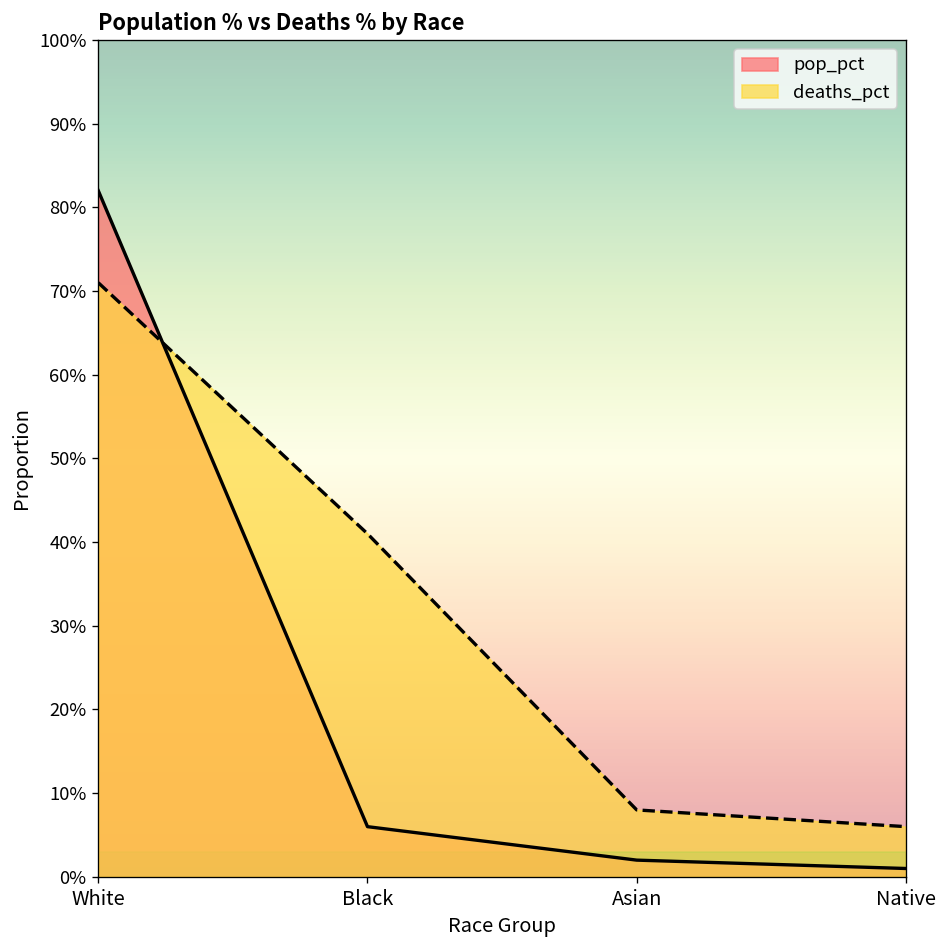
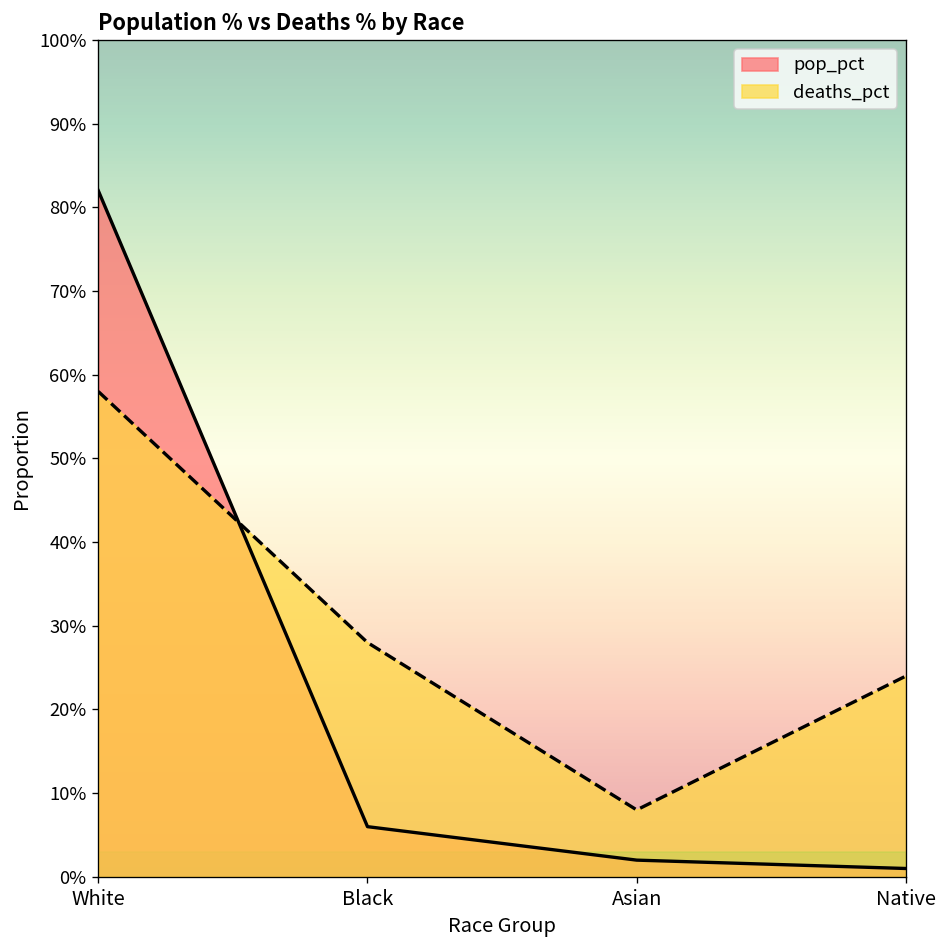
  {
    "pop_pct": {
      "White": "82%",
      "Black": "6%",
      "Asian": "2%",
      "Native": "1%"
    },
    "deaths_pct": {
-     "White": "71%",
-     "Black": "41%",
+     "White": "58%",
+     "Black": "28%",
      "Asian": "8%",
-     "Native": "6%"
+     "Native": "24%"
    }
  }
